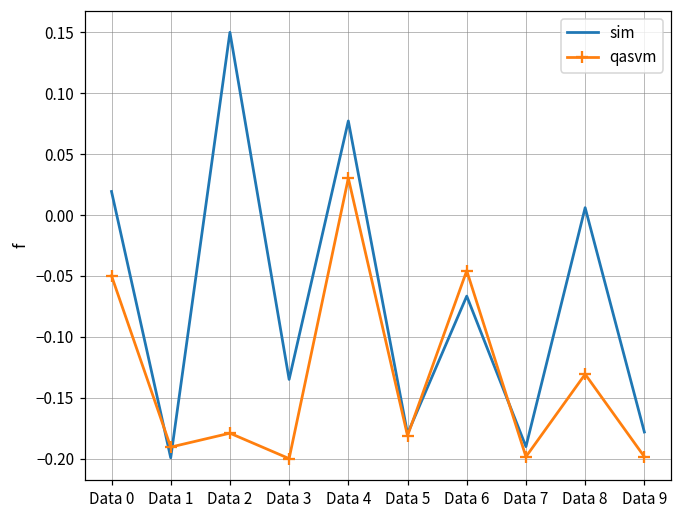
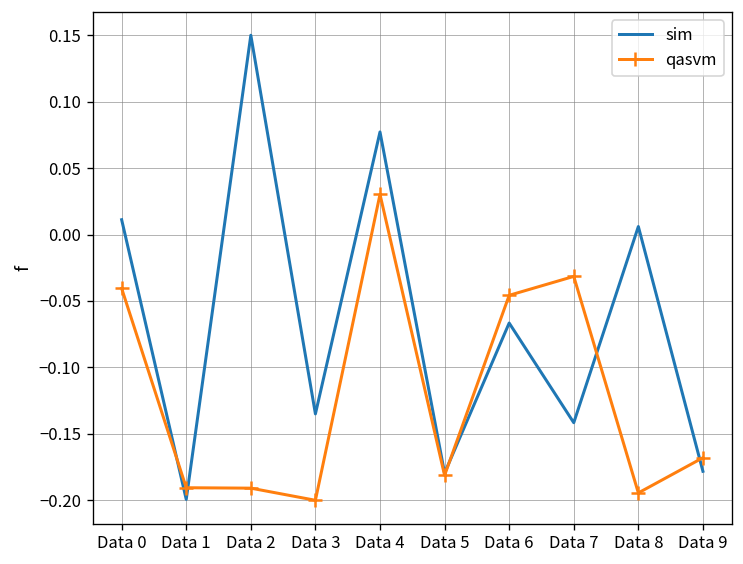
  {
    "sim": {
-     "Data 0": 0.019,
+     "Data 0": 0.011,
      "Data 1": -0.199,
      "Data 2": 0.150,
      "Data 3": -0.135,
      "Data 4": 0.077,
      "Data 6": -0.067,
-     "Data 7": -0.190,
+     "Data 7": -0.142,
      "Data 8": 0.006,
      "Data 9": -0.178
    },
    "qasvm": {
-     "Data 0": -0.050,
+     "Data 0": -0.041,
      "Data 1": -0.191,
-     "Data 2": -0.179,
+     "Data 2": -0.191,
      "Data 3": -0.200,
      "Data 4": 0.030,
      "Data 6": -0.046,
-     "Data 7": -0.198,
-     "Data 8": -0.131,
-     "Data 9": -0.198
+     "Data 7": -0.032,
+     "Data 8": -0.194,
+     "Data 9": -0.168
    }
  }
